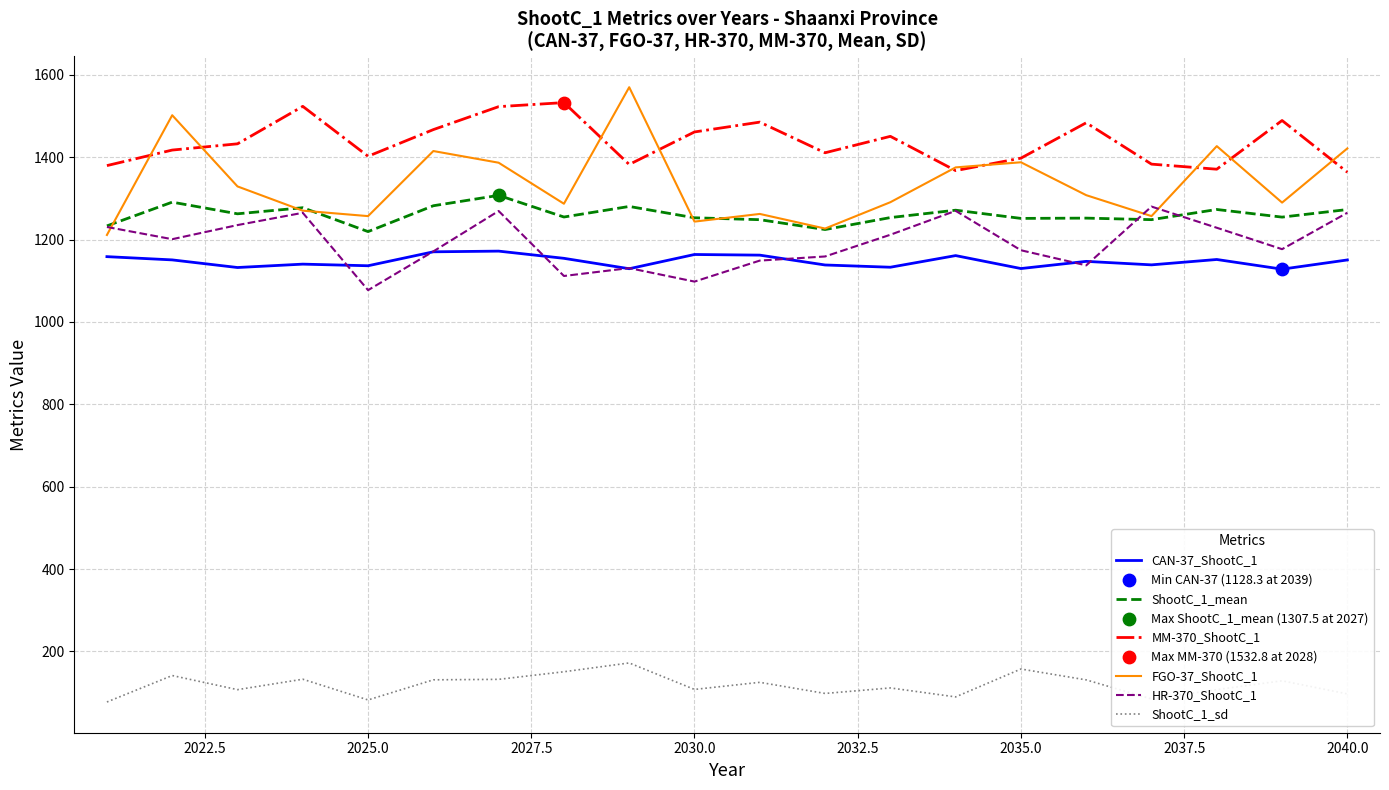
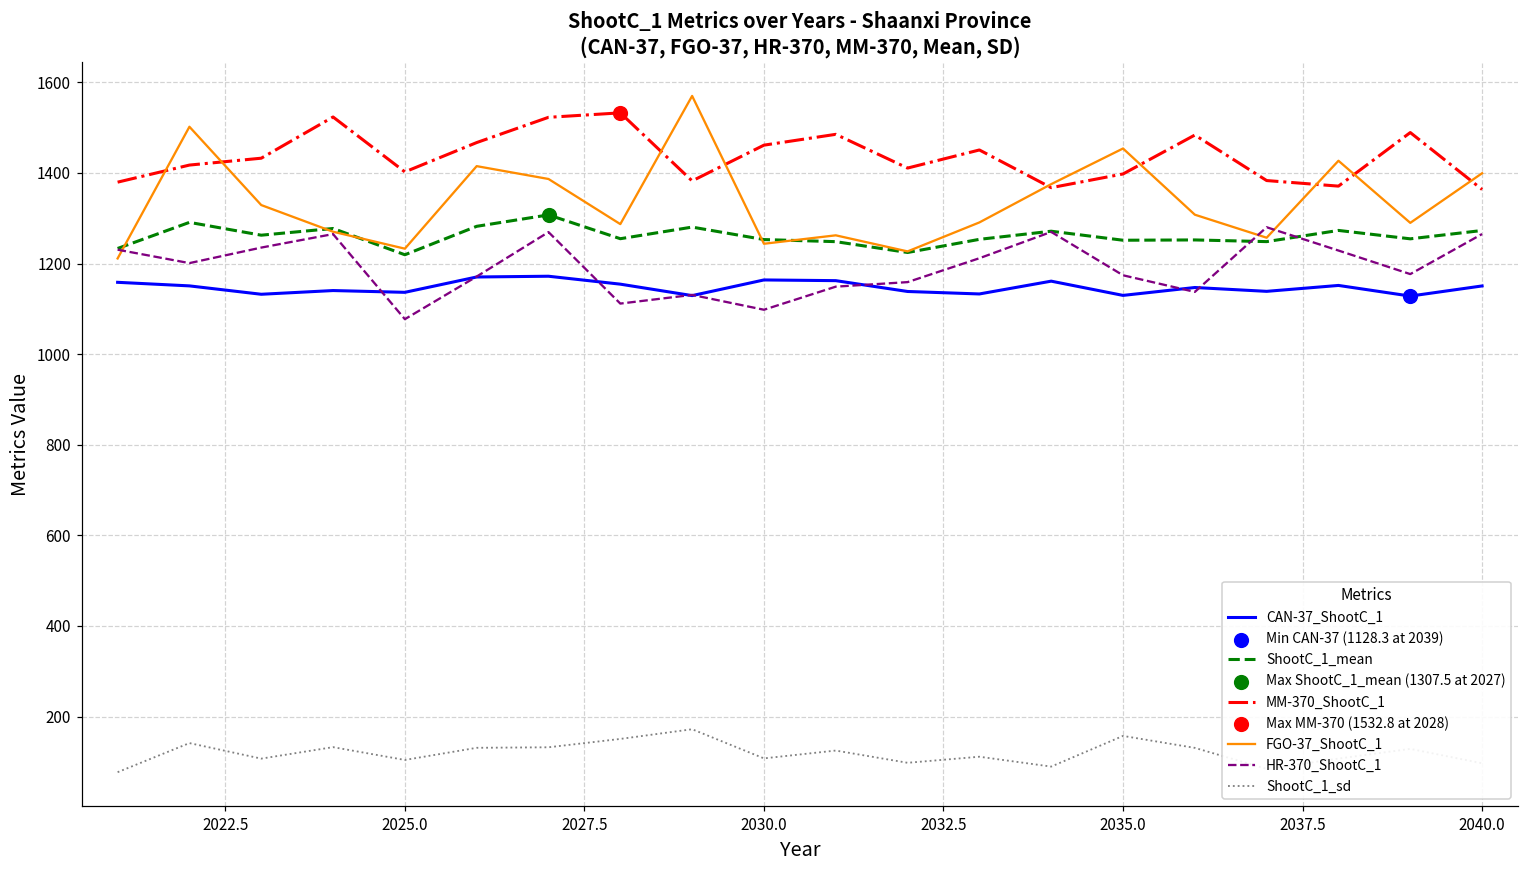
  {
    "FGO-37_ShootC_1": {
-     "2025.0": 1260,
+     "2025.0": 1230,
      "2030.0": 1240,
-     "2035.0": 1390,
-     "2040.0": 1420
+     "2035.0": 1450,
+     "2040.0": 1400
    },
    "HR-370_ShootC_1": {
      "2025.0": 1080,
      "2030.0": 1100,
      "2035.0": 1170,
      "2040.0": 1270
    },
    "ShootC_1_sd": {
-     "2025.0": 80,
+     "2025.0": 100,
      "2030.0": 110,
      "2035.0": 160
    }
  }
